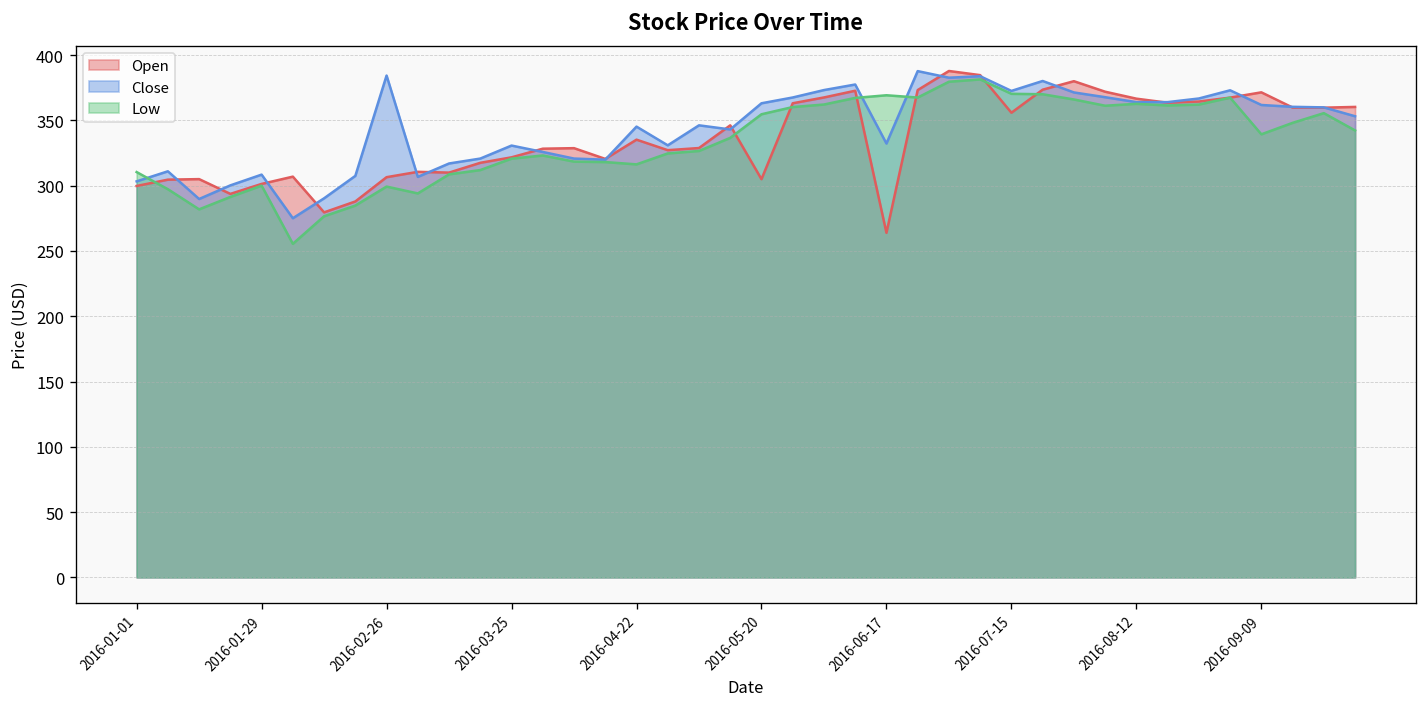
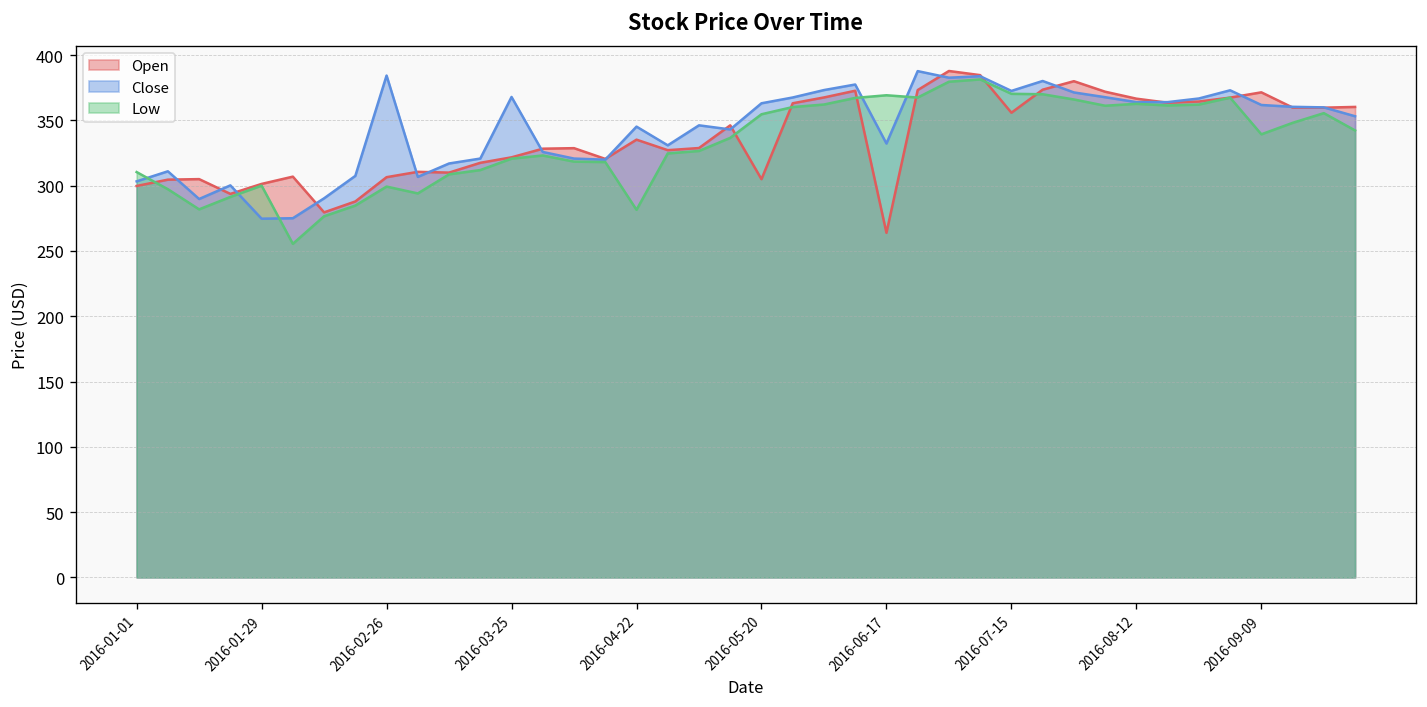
  {
    "Open": {
      "2016-01-01": 300,
      "2016-02-26": 306,
      "2016-04-22": 335,
      "2016-05-20": 305,
      "2016-06-17": 264,
      "2016-07-15": 356,
      "2016-08-12": 367,
      "2016-09-09": 371
    },
    "Close": {
      "2016-01-01": 303,
-     "2016-01-29": 308,
+     "2016-01-29": 275,
      "2016-02-26": 384,
-     "2016-03-25": 331,
+     "2016-03-25": 368,
      "2016-04-22": 345,
      "2016-05-20": 363,
      "2016-06-17": 332,
      "2016-09-09": 362
    },
    "Low": {
      "2016-01-01": 310,
      "2016-02-26": 299,
-     "2016-04-22": 316,
+     "2016-04-22": 282,
      "2016-05-20": 355,
      "2016-06-17": 369,
      "2016-09-09": 339
    }
  }
